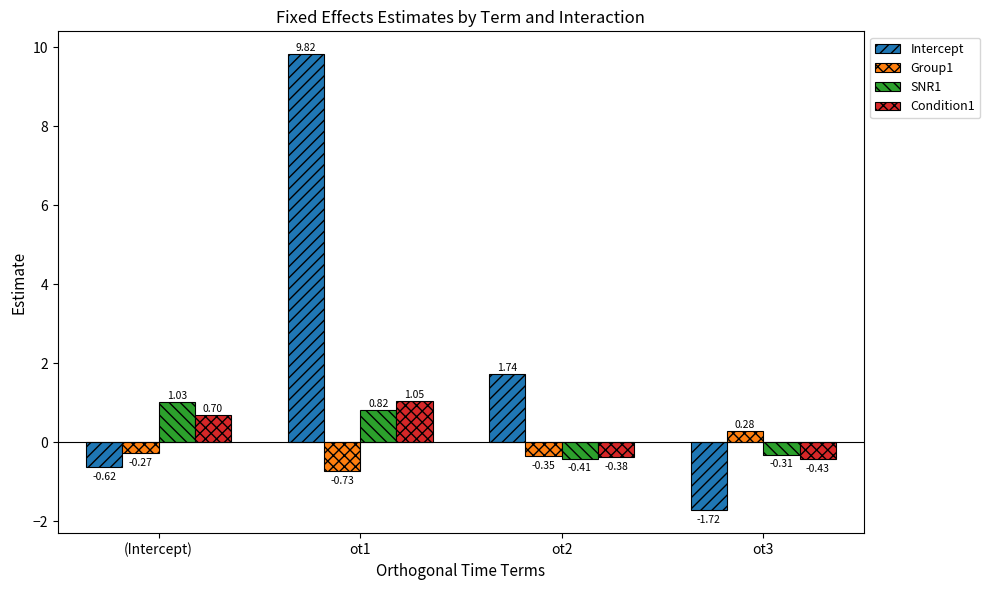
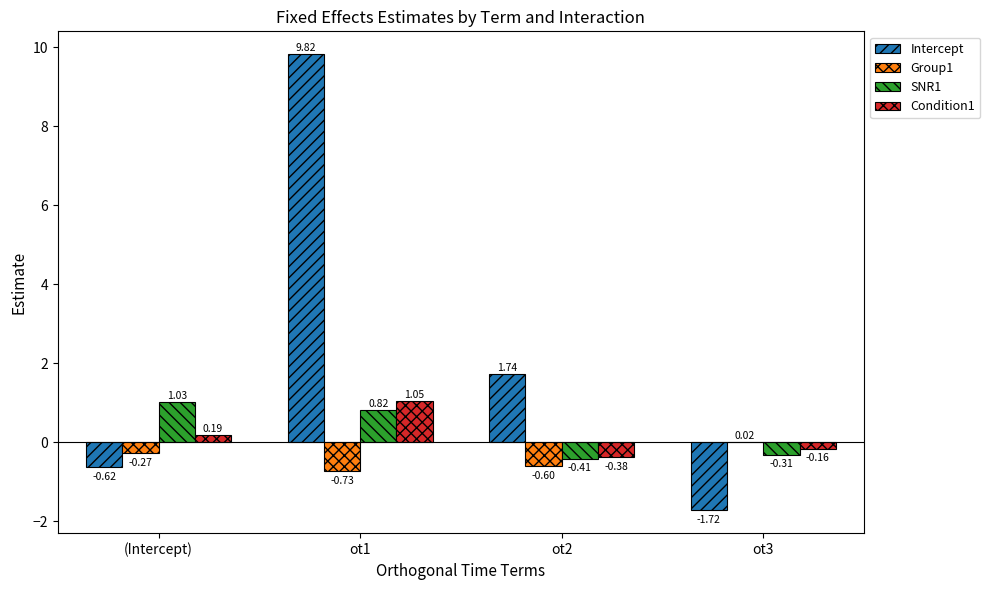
  {
    "Intercept": {
      "(Intercept)": -0.62,
      "ot1": 9.82,
      "ot2": 1.74,
      "ot3": -1.72
    },
    "Group1": {
      "(Intercept)": -0.27,
      "ot1": -0.73,
-     "ot2": -0.35,
-     "ot3": 0.28
+     "ot2": -0.60,
+     "ot3": 0.02
    },
    "SNR1": {
      "(Intercept)": 1.03,
      "ot1": 0.82,
      "ot2": -0.41,
      "ot3": -0.31
    },
    "Condition1": {
-     "(Intercept)": 0.70,
+     "(Intercept)": 0.19,
      "ot1": 1.05,
      "ot2": -0.38,
-     "ot3": -0.43
+     "ot3": -0.16
    }
  }
